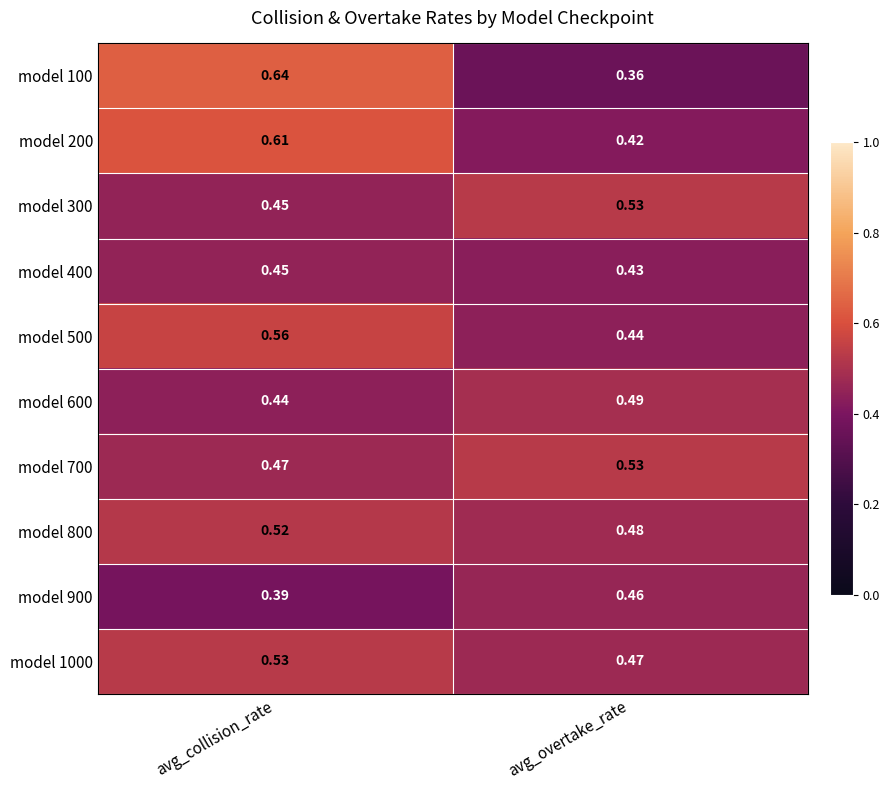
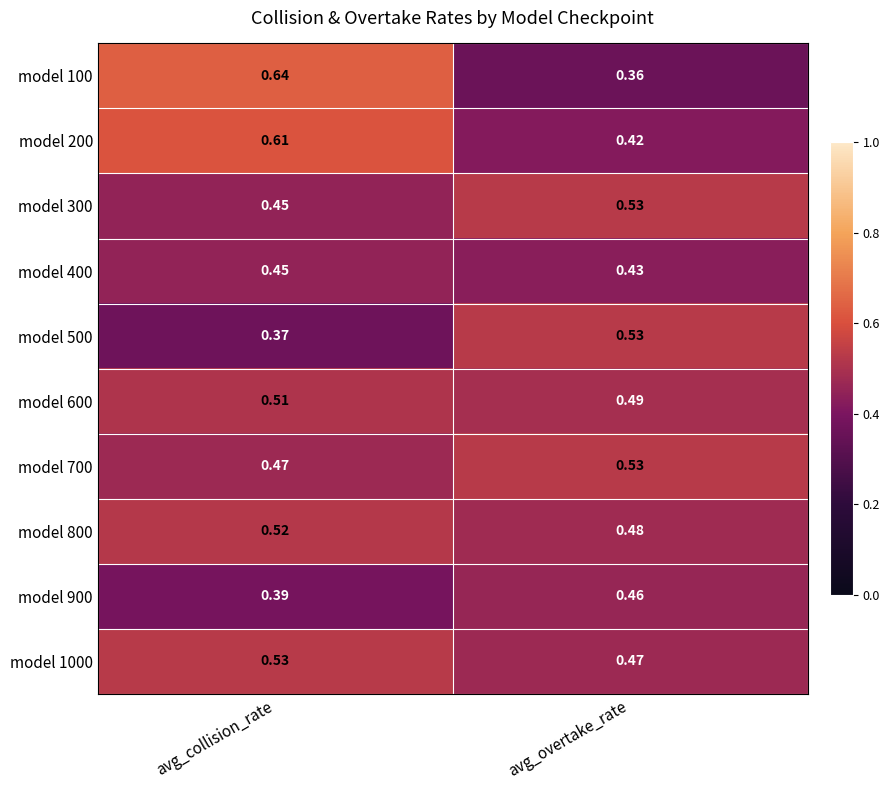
  {
    "model 100": {
      "avg_collision_rate": 0.64,
      "avg_overtake_rate": 0.36
    },
    "model 200": {
      "avg_collision_rate": 0.61,
      "avg_overtake_rate": 0.42
    },
    "model 300": {
      "avg_collision_rate": 0.45,
      "avg_overtake_rate": 0.53
    },
    "model 400": {
      "avg_collision_rate": 0.45,
      "avg_overtake_rate": 0.43
    },
    "model 500": {
-     "avg_collision_rate": 0.56,
-     "avg_overtake_rate": 0.44
+     "avg_collision_rate": 0.37,
+     "avg_overtake_rate": 0.53
    },
    "model 600": {
-     "avg_collision_rate": 0.44,
+     "avg_collision_rate": 0.51,
      "avg_overtake_rate": 0.49
    },
    "model 700": {
      "avg_collision_rate": 0.47,
      "avg_overtake_rate": 0.53
    },
    "model 800": {
      "avg_collision_rate": 0.52,
      "avg_overtake_rate": 0.48
    },
    "model 900": {
      "avg_collision_rate": 0.39,
      "avg_overtake_rate": 0.46
    },
    "model 1000": {
      "avg_collision_rate": 0.53,
      "avg_overtake_rate": 0.47
    }
  }
